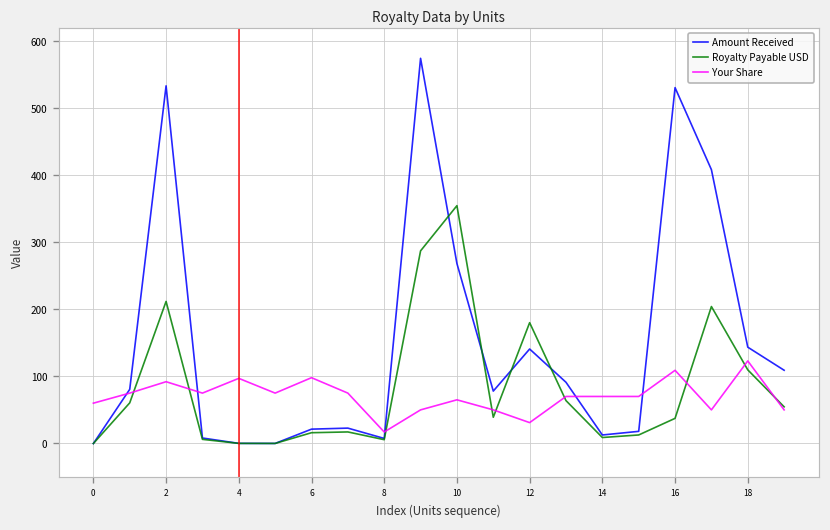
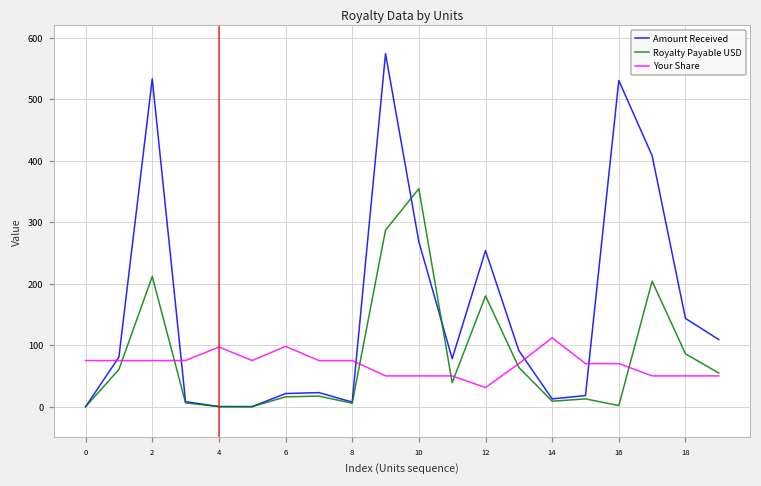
  {
    "Amount Received": {
      "2": 530,
      "6": 20,
      "10": 270,
-     "12": 140,
+     "12": 250,
      "16": 530,
      "18": 140
    },
    "Royalty Payable USD": {
      "2": 210,
      "6": 20,
      "10": 350,
      "12": 180,
-     "16": 40,
-     "18": 110
+     "16": 0,
+     "18": 90
    },
    "Your Share": {
-     "0": 60,
-     "2": 90,
+     "0": 80,
+     "2": 80,
      "4": 100,
      "6": 100,
-     "8": 20,
-     "10": 70,
+     "8": 80,
+     "10": 50,
      "12": 30,
-     "14": 70,
-     "16": 110,
-     "18": 120
+     "14": 110,
+     "16": 70,
+     "18": 50
    }
  }
